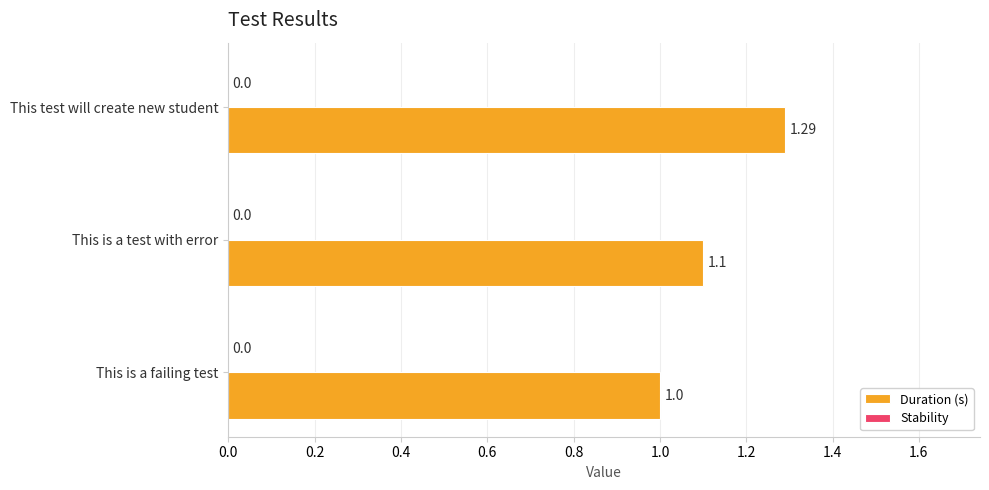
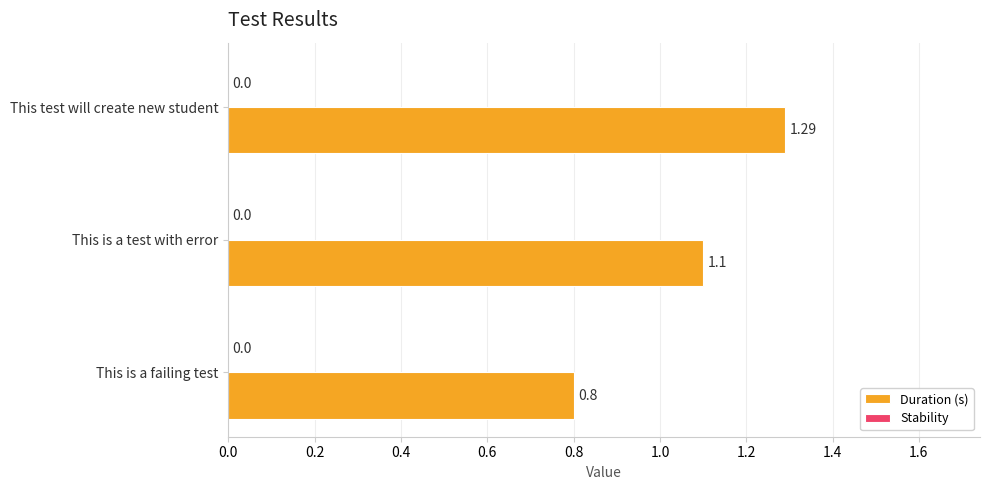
  {
    "Duration (s)": {
      "This test will create new student": 1.29,
      "This is a test with error": 1.1,
-     "This is a failing test": 1.0
+     "This is a failing test": 0.8
    },
    "Stability": {
      "This test will create new student": 0.0,
      "This is a test with error": 0.0,
      "This is a failing test": 0.0
    }
  }
